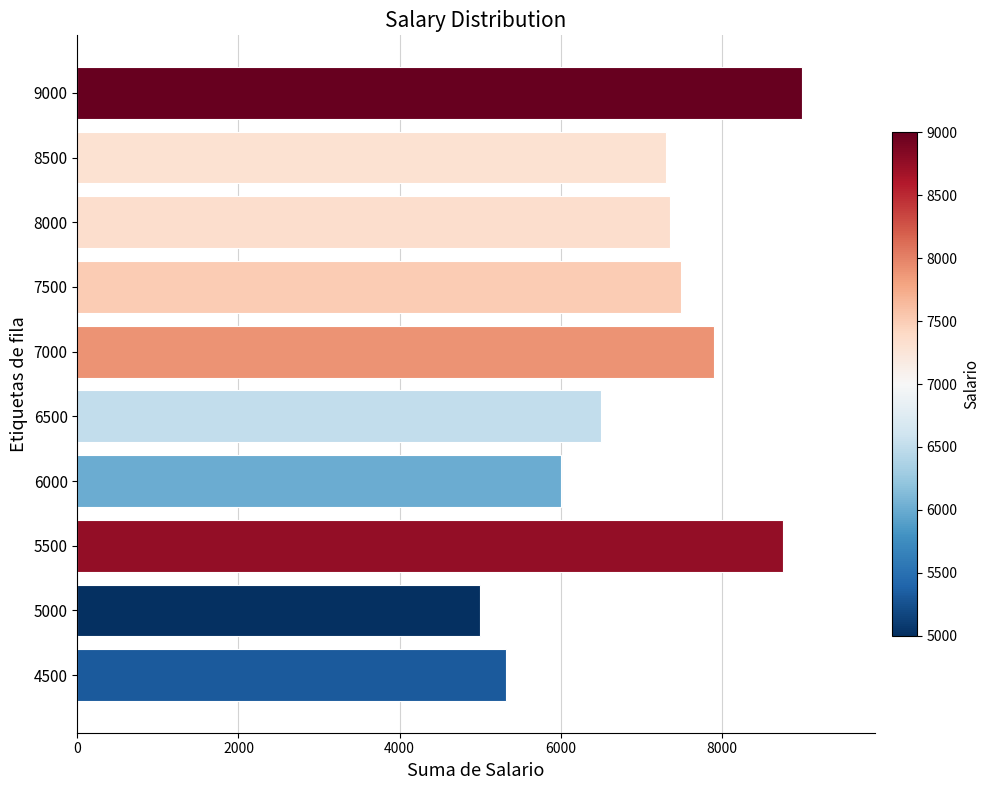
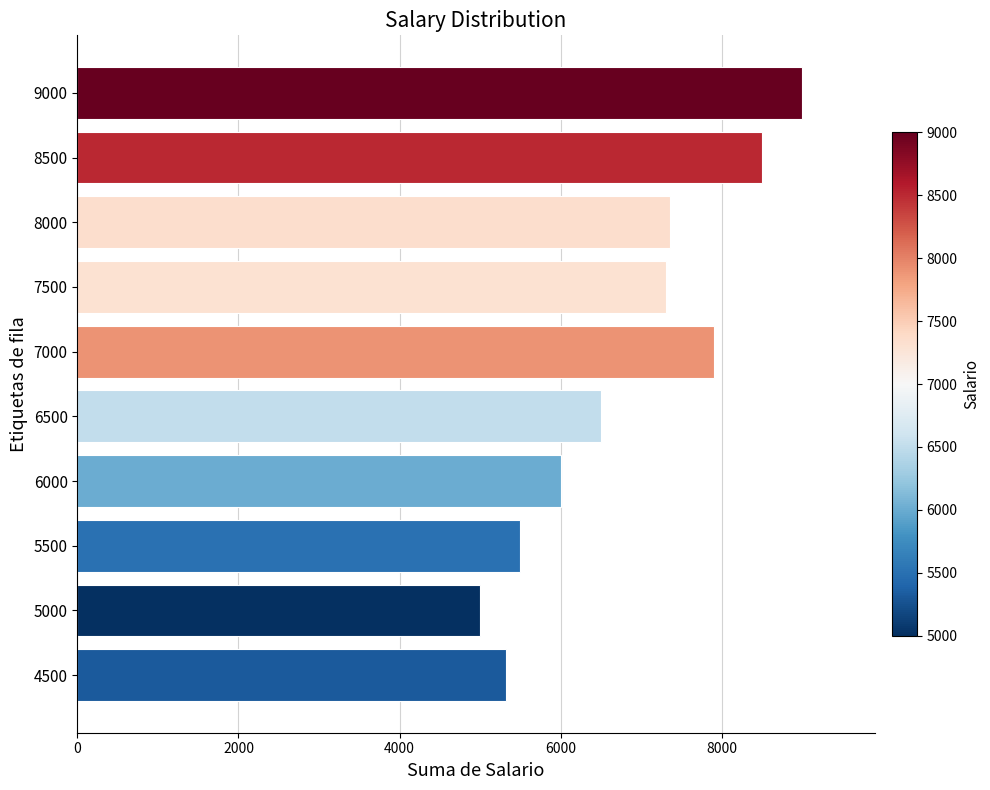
  {
    "9000": 9000,
-   "8500": 7300,
+   "8500": 8500,
    "8000": 7400,
-   "7500": 7500,
+   "7500": 7300,
    "7000": 7900,
    "6500": 6500,
    "6000": 6000,
-   "5500": 8800,
+   "5500": 5500,
    "5000": 5000,
    "4500": 5300
  }
